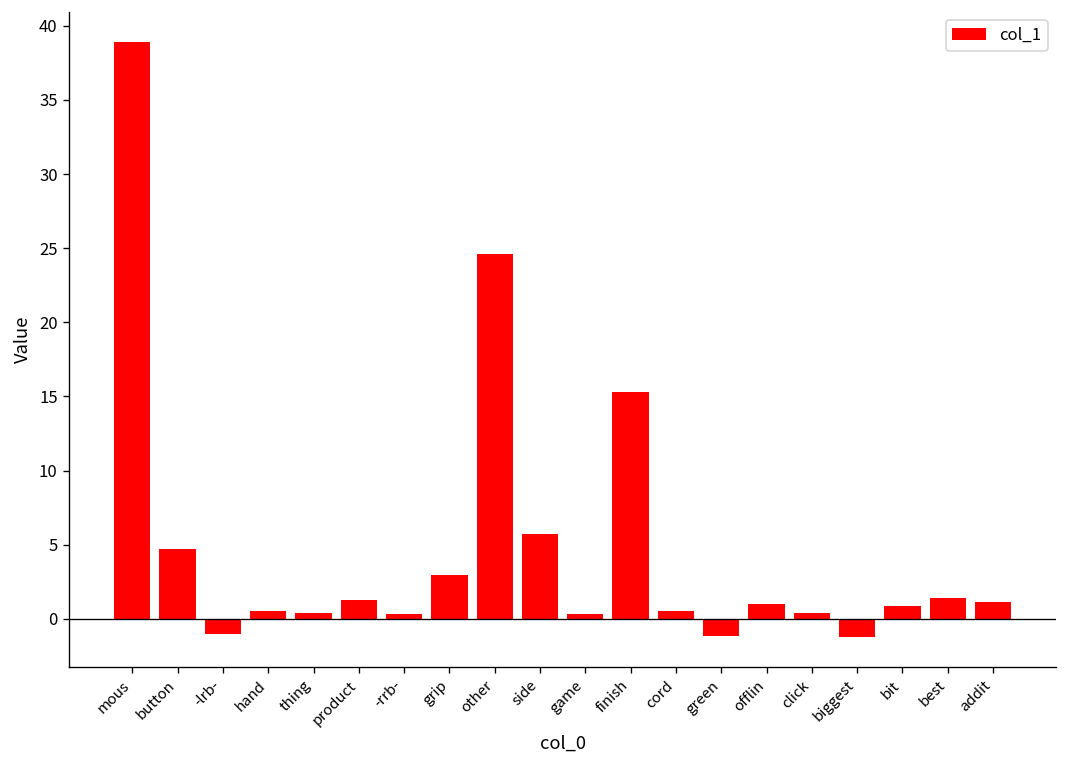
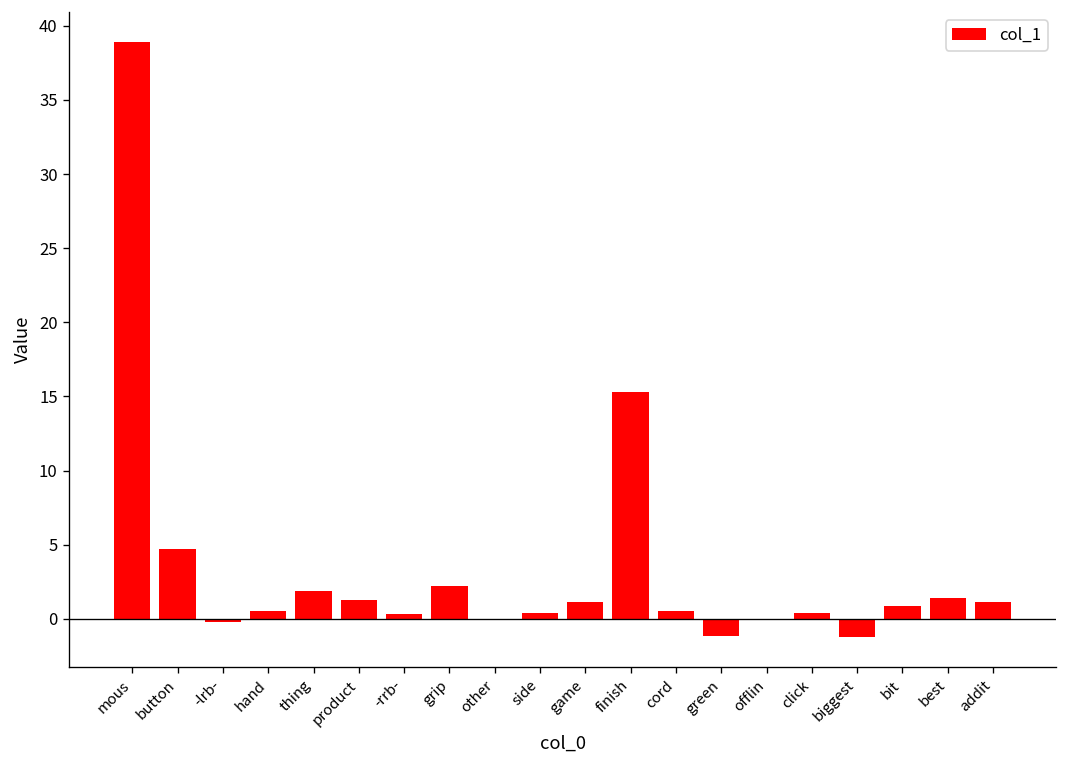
  {
    "mous": 38.9,
    "button": 4.7,
-   "-lrb-": -1.0,
+   "-lrb-": -0.2,
    "hand": 0.5,
-   "thing": 0.4,
+   "thing": 1.9,
    "product": 1.3,
    "-rrb-": 0.3,
-   "grip": 2.9,
-   "other": 24.6,
-   "side": 5.7,
-   "game": 0.3,
+   "grip": 2.2,
+   "other": 0.0,
+   "side": 0.4,
+   "game": 1.2,
    "finish": 15.3,
    "cord": 0.5,
    "green": -1.1,
-   "offlin": 1,
+   "offlin": 0,
    "click": 0.4,
    "biggest": -1.2,
    "bit": 0.9,
    "best": 1.4,
    "addit": 1.2
  }
